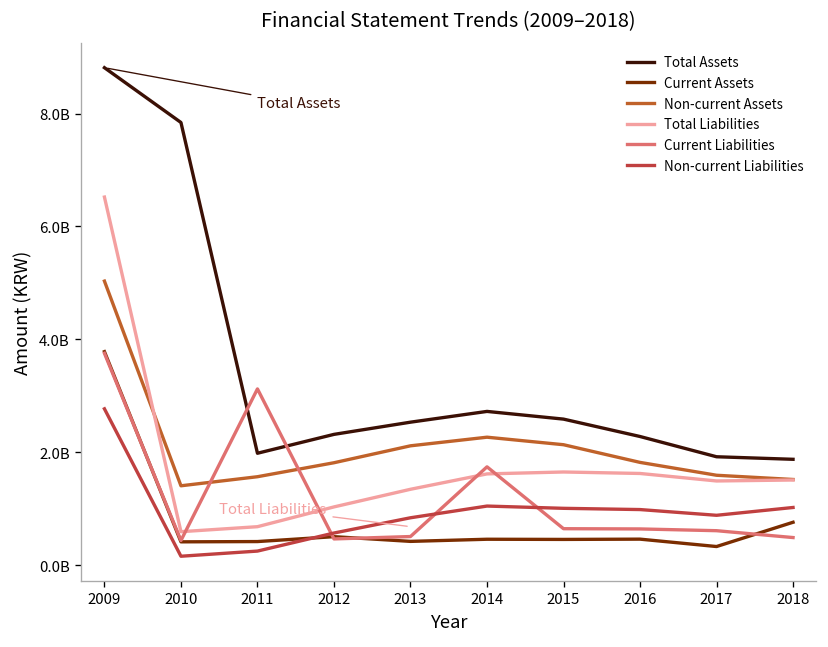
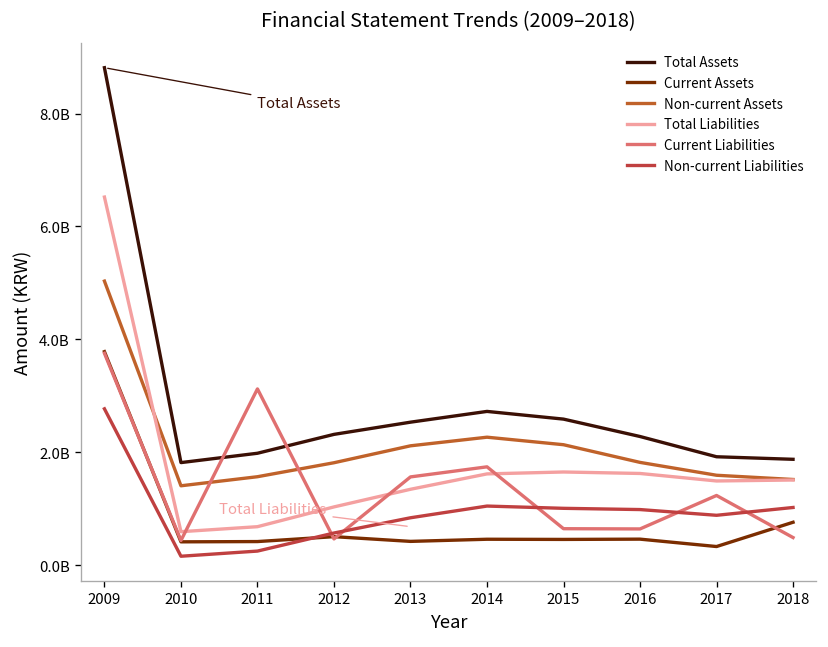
  {
    "Total Assets": {
      "2009": 8800000000,
-     "2010": 7800000000,
+     "2010": 1800000000,
      "2011": 2000000000,
      "2012": 2300000000,
      "2013": 2500000000,
      "2014": 2700000000,
      "2015": 2600000000,
      "2016": 2300000000,
      "2017": 1900000000,
      "2018": 1900000000
    },
    "Current Assets": {
      "2011": 400000000,
      "2013": 400000000,
      "2014": 500000000,
      "2015": 500000000,
      "2016": 500000000,
      "2017": 300000000,
      "2018": 800000000
    },
    "Total Liabilities": {
      "2009": 6500000000,
      "2010": 600000000,
      "2011": 700000000,
      "2012": 1000000000,
      "2013": 1300000000,
      "2014": 1600000000,
      "2015": 1600000000,
      "2016": 1600000000,
      "2017": 1500000000
    },
    "Current Liabilities": {
      "2011": 3100000000,
-     "2013": 500000000,
+     "2013": 1600000000,
      "2014": 1700000000,
      "2015": 600000000,
      "2016": 600000000,
-     "2017": 600000000,
+     "2017": 1200000000,
      "2018": 500000000
    }
  }
